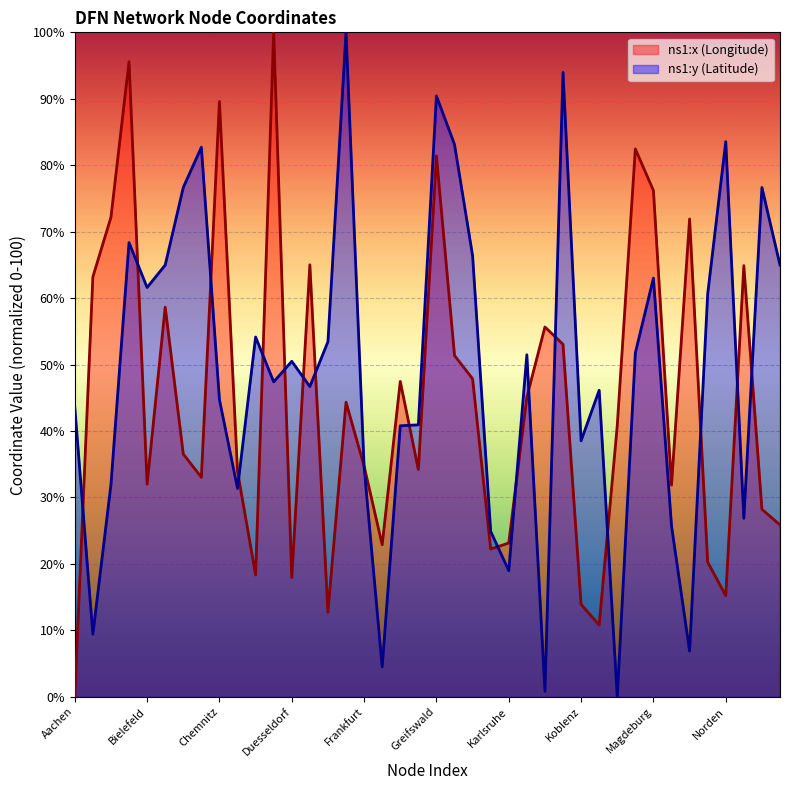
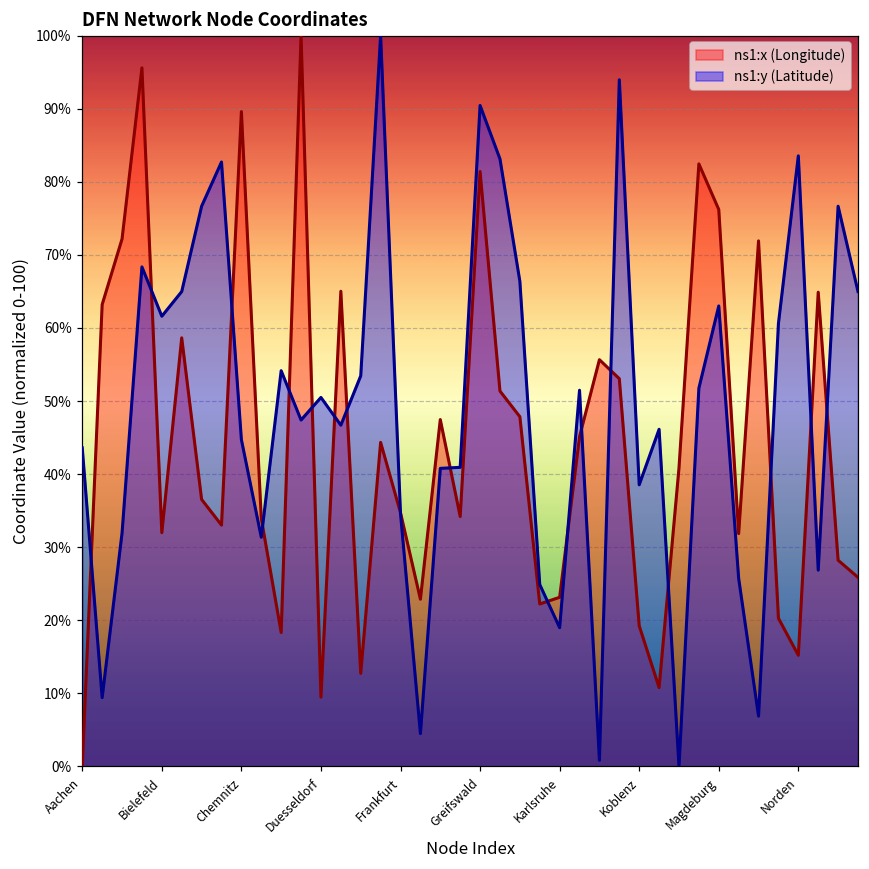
  {
    "ns1:x (Longitude)": {
      "Aachen": "0%",
      "Bielefeld": "32%",
      "Chemnitz": "90%",
-     "Duesseldorf": "18%",
+     "Duesseldorf": "9%",
      "Greifswald": "81%",
      "Karlsruhe": "23%",
-     "Koblenz": "14%",
+     "Koblenz": "19%",
      "Magdeburg": "76%",
      "Norden": "15%"
    },
    "ns1:y (Latitude)": {
      "Aachen": "44%",
      "Bielefeld": "62%",
      "Chemnitz": "45%",
      "Duesseldorf": "50%",
      "Greifswald": "90%",
      "Karlsruhe": "19%",
      "Koblenz": "39%",
      "Magdeburg": "63%",
      "Norden": "84%"
    }
  }
